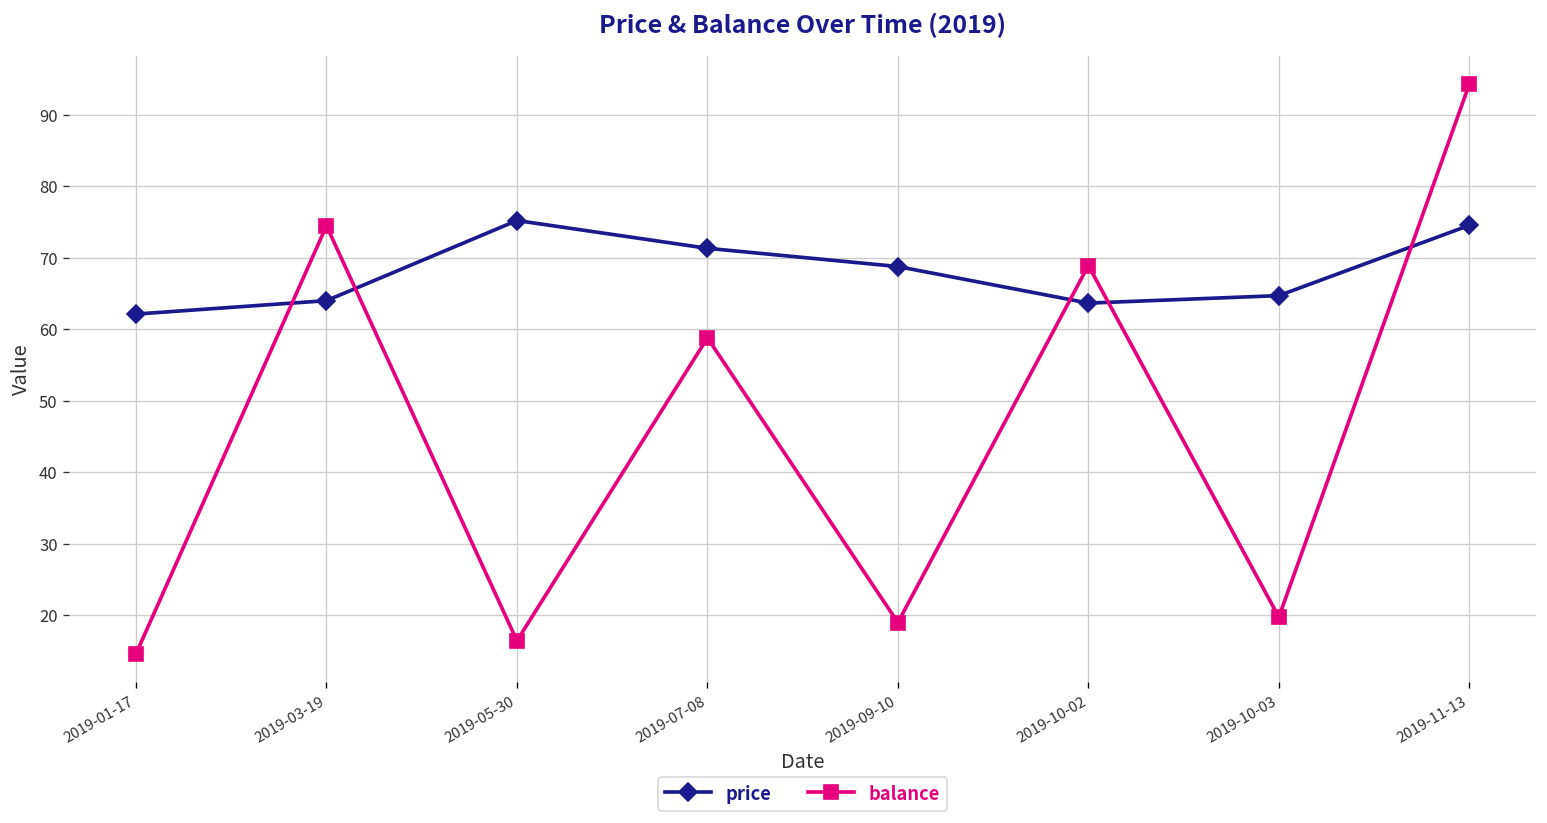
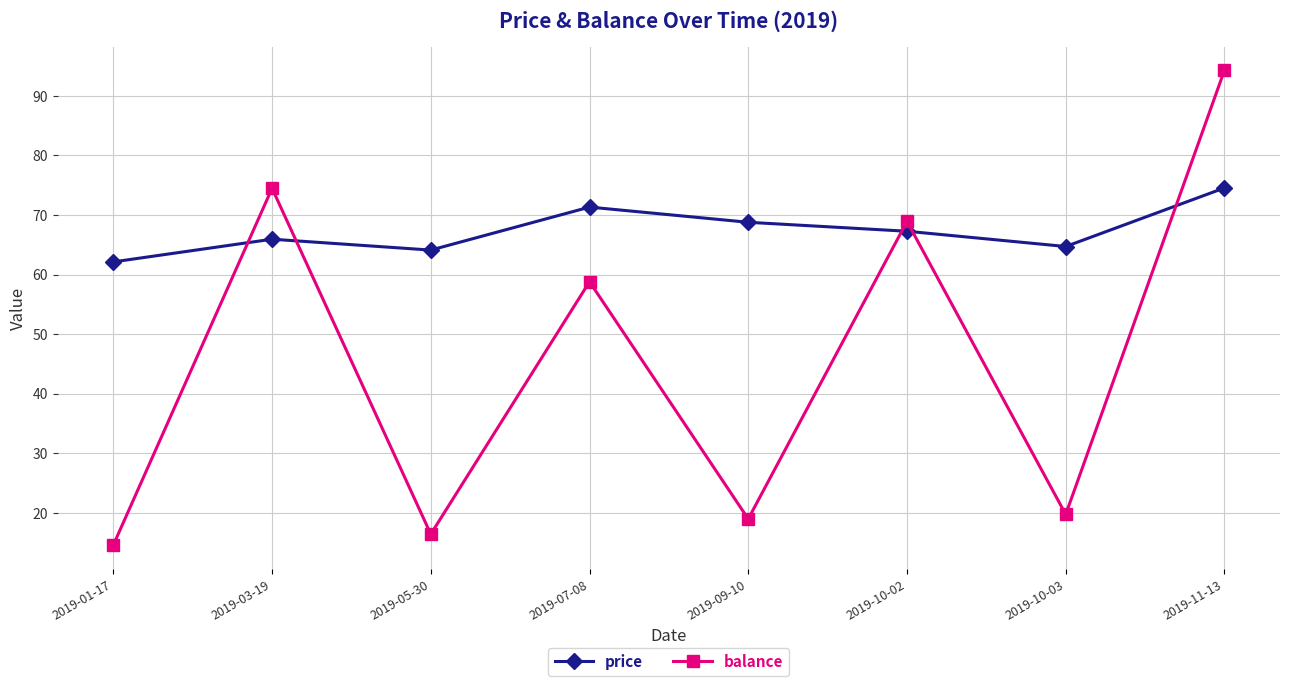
  {
    "price": {
      "2019-01-17": 62,
-     "2019-03-19": 64,
-     "2019-05-30": 75,
+     "2019-03-19": 66,
+     "2019-05-30": 64,
      "2019-07-08": 71,
      "2019-09-10": 69,
-     "2019-10-02": 64,
+     "2019-10-02": 67,
      "2019-10-03": 65,
      "2019-11-13": 75
    },
    "balance": {
      "2019-01-17": 15,
      "2019-03-19": 74,
      "2019-05-30": 16,
      "2019-07-08": 59,
      "2019-09-10": 19,
      "2019-10-02": 69,
      "2019-10-03": 20,
      "2019-11-13": 94
    }
  }
